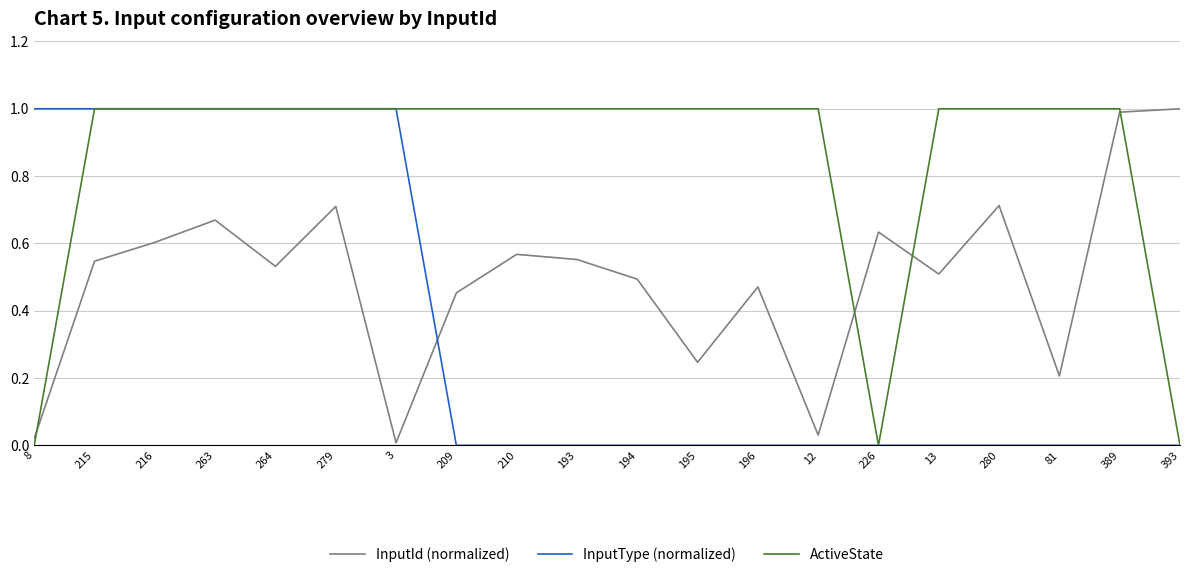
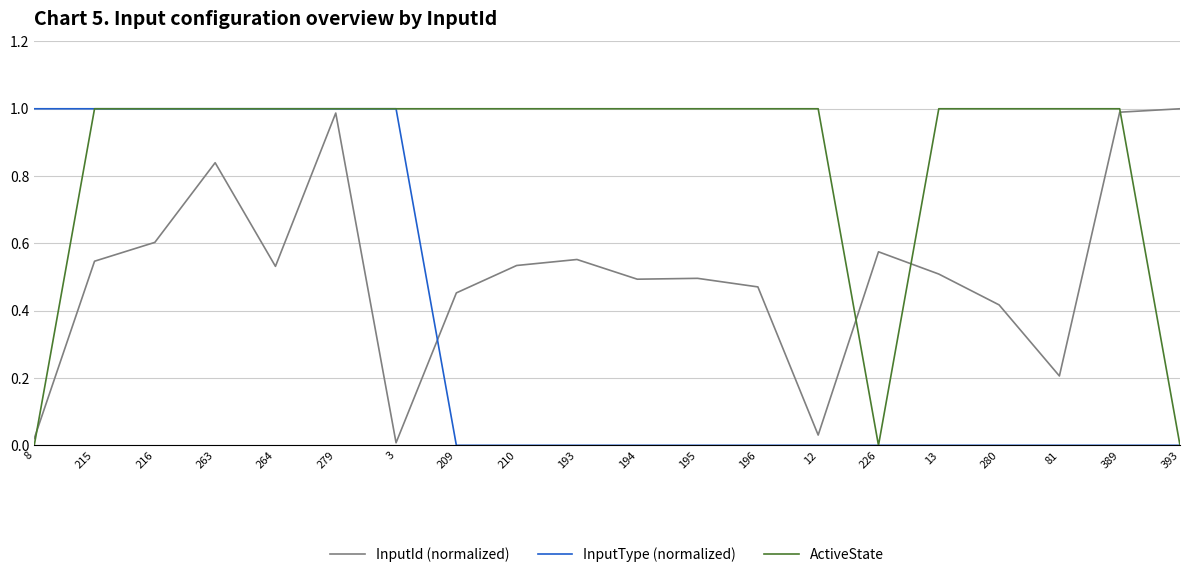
  {
    "InputId (normalized)": {
      "8": 0.02,
      "215": 0.55,
      "216": 0.60,
-     "263": 0.67,
+     "263": 0.84,
      "264": 0.53,
-     "279": 0.71,
+     "279": 0.99,
      "3": 0.01,
      "209": 0.45,
-     "210": 0.57,
+     "210": 0.53,
      "193": 0.55,
      "194": 0.49,
-     "195": 0.25,
+     "195": 0.50,
      "196": 0.47,
      "12": 0.03,
-     "226": 0.63,
+     "226": 0.58,
      "13": 0.51,
-     "280": 0.71,
+     "280": 0.42,
      "81": 0.21,
      "389": 0.99,
      "393": 1.00
    },
    "InputType (normalized)": {
      "8": 1.00,
      "209": 0.00,
      "210": 0.00,
      "193": 0.00,
      "194": 0.00,
      "195": 0.00,
      "196": 0.00,
      "12": 0.00,
      "13": 0.00,
      "280": 0.00,
      "81": 0.00,
      "389": 0.00
    },
    "ActiveState": {
      "8": 0.00,
      "209": 1.00,
      "210": 1.00,
      "193": 1.00,
      "194": 1.00,
      "195": 1.00,
      "196": 1.00,
      "12": 1.00,
      "13": 1.00,
      "280": 1.00,
      "81": 1.00,
      "389": 1.00
    }
  }
